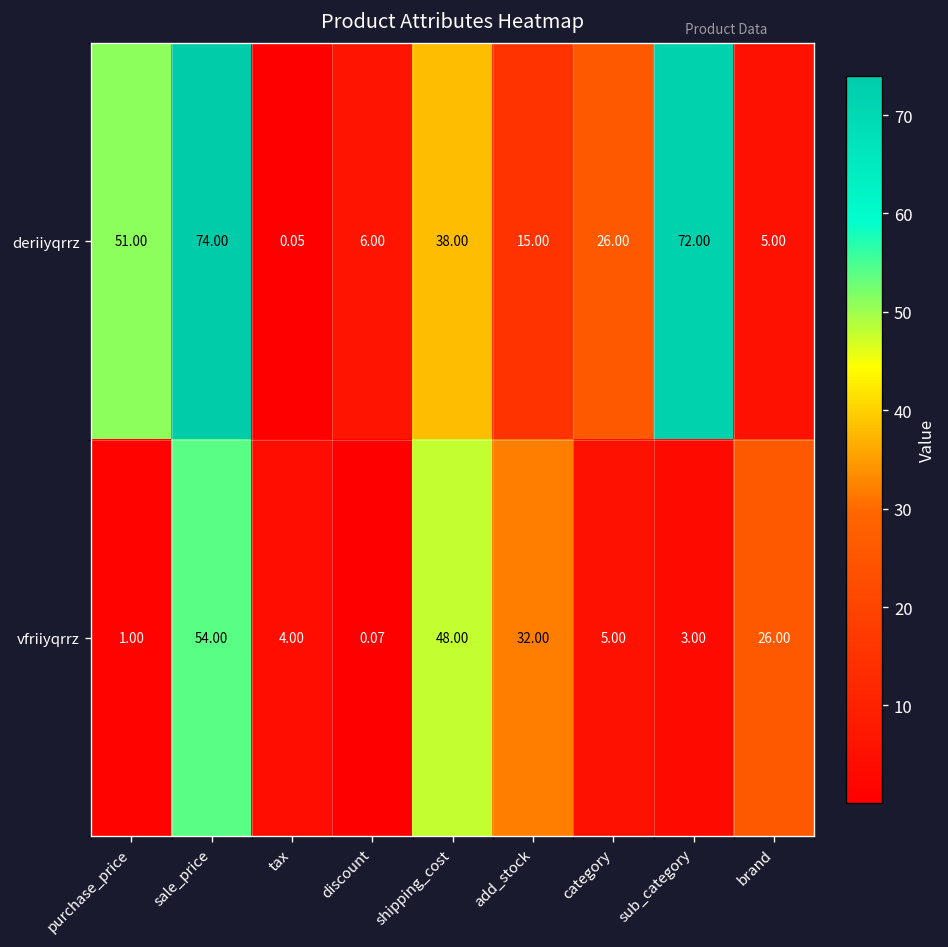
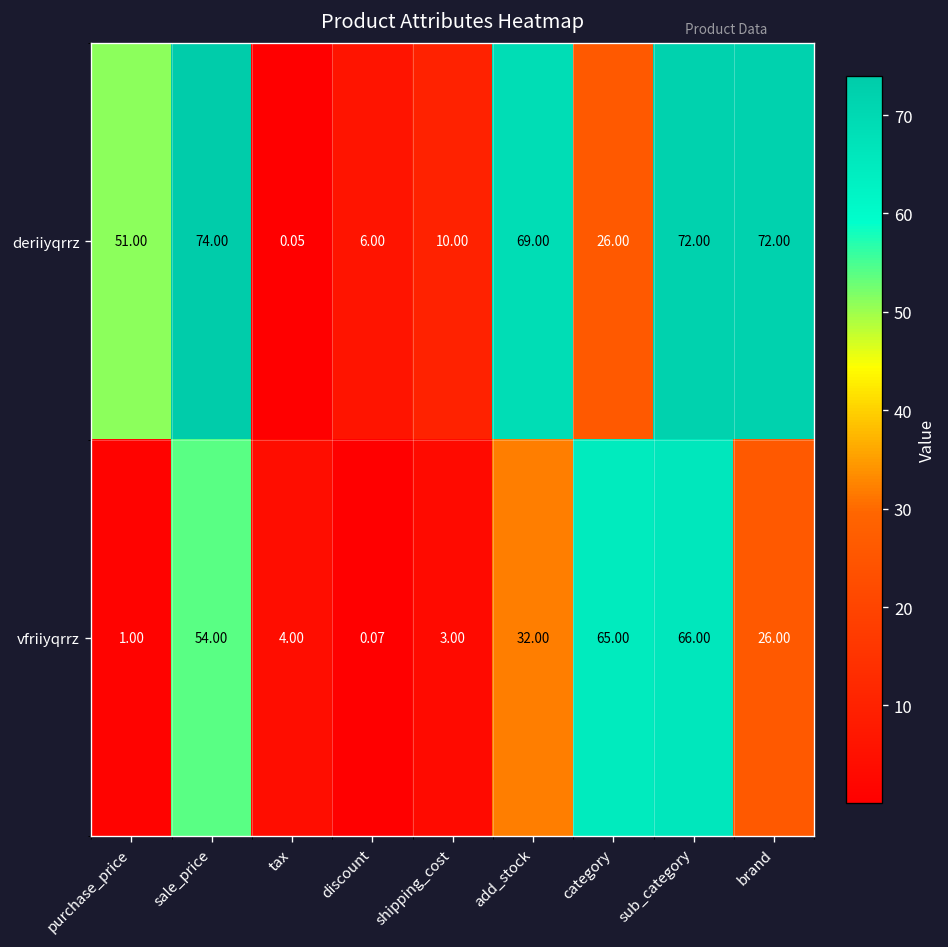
  {
    "deriiyqrrz": {
      "purchase_price": 51.00,
      "sale_price": 74.00,
      "tax": 0.05,
      "discount": 6.00,
-     "shipping_cost": 38.00,
-     "add_stock": 15.00,
+     "shipping_cost": 10.00,
+     "add_stock": 69.00,
      "category": 26.00,
      "sub_category": 72.00,
-     "brand": 5.00
+     "brand": 72.00
    },
    "vfriiyqrrz": {
      "purchase_price": 1.00,
      "sale_price": 54.00,
      "tax": 4.00,
      "discount": 0.07,
-     "shipping_cost": 48.00,
+     "shipping_cost": 3.00,
      "add_stock": 32.00,
-     "category": 5.00,
-     "sub_category": 3.00,
+     "category": 65.00,
+     "sub_category": 66.00,
      "brand": 26.00
    }
  }
